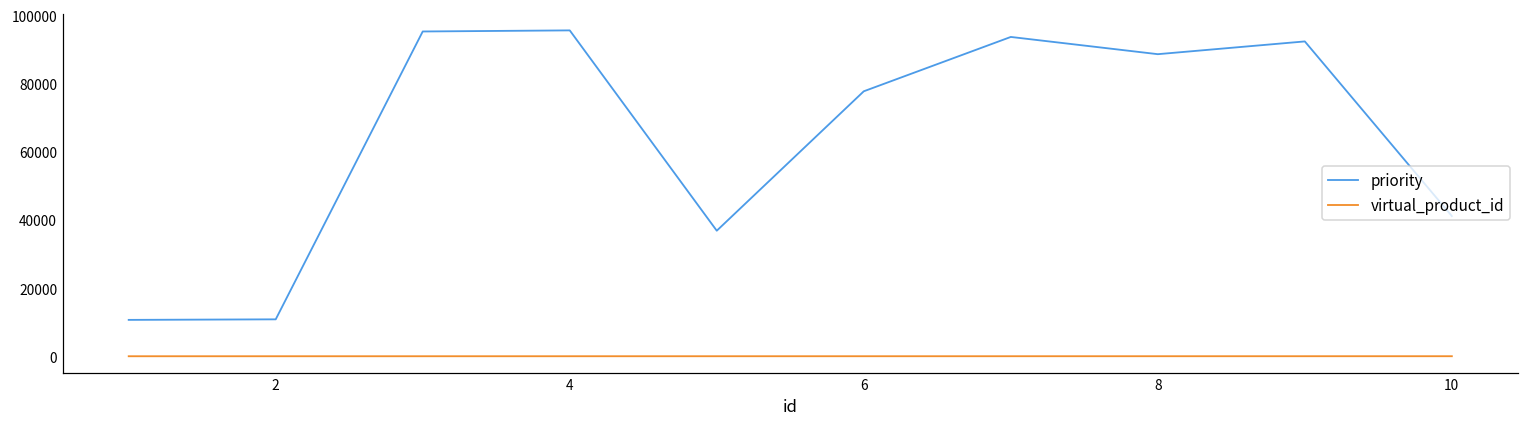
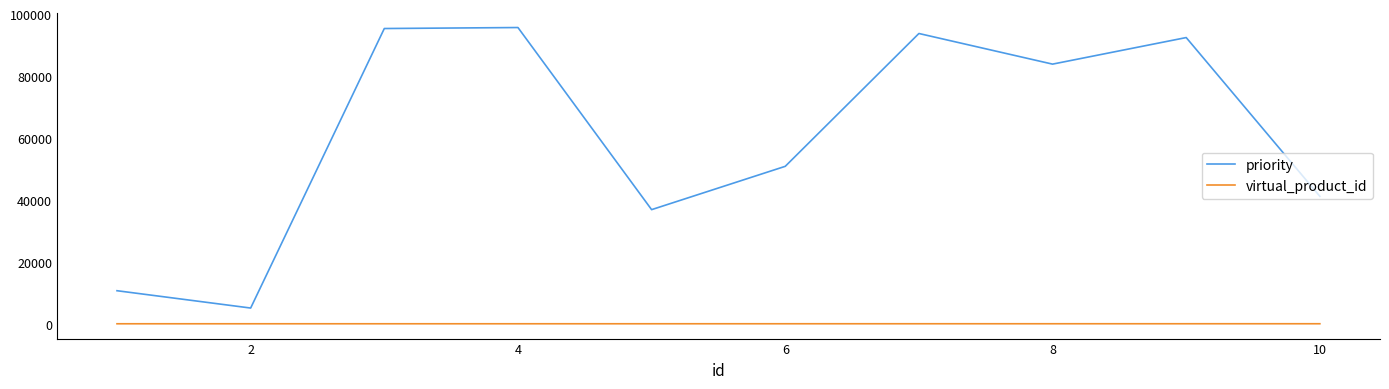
  {
    "priority": {
-     "2": 11000,
+     "2": 5000,
      "4": 96000,
-     "6": 78000,
-     "8": 89000
+     "6": 51000,
+     "8": 84000
    },
    "virtual_product_id": {
      "2": 0,
      "4": 0,
      "6": 0,
      "8": 0,
      "10": 0
    }
  }
